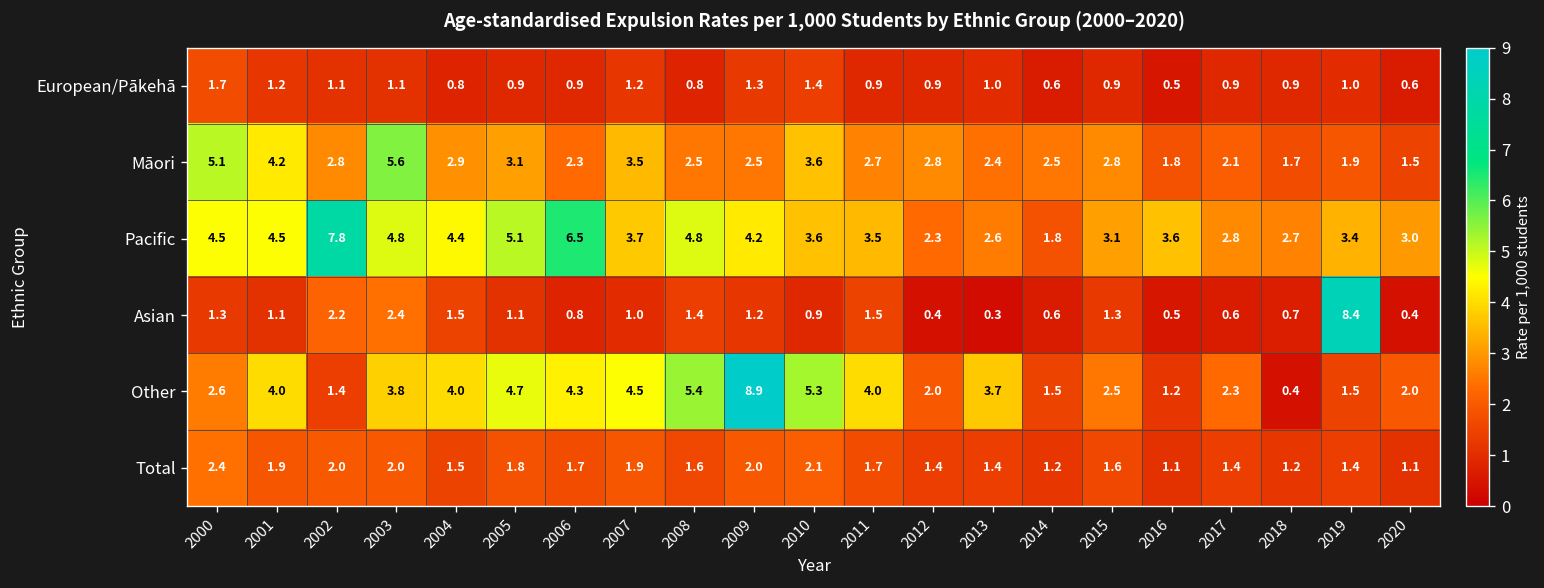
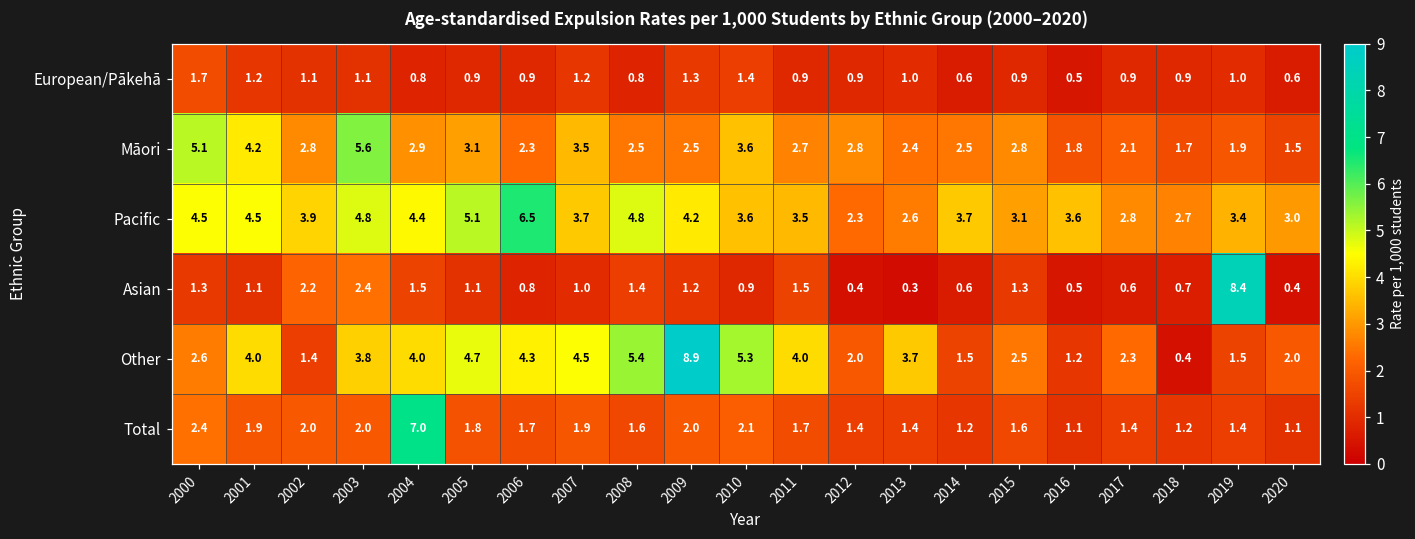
  {
    "European/Pākehā": {
      "2000": 1.7,
      "2001": 1.2,
      "2002": 1.1,
      "2003": 1.1,
      "2004": 0.8,
      "2005": 0.9,
      "2006": 0.9,
      "2007": 1.2,
      "2008": 0.8,
      "2009": 1.3,
      "2010": 1.4,
      "2011": 0.9,
      "2012": 0.9,
      "2013": 1.0,
      "2014": 0.6,
      "2015": 0.9,
      "2016": 0.5,
      "2017": 0.9,
      "2018": 0.9,
      "2019": 1.0,
      "2020": 0.6
    },
    "Māori": {
      "2000": 5.1,
      "2001": 4.2,
      "2002": 2.8,
      "2003": 5.6,
      "2004": 2.9,
      "2005": 3.1,
      "2006": 2.3,
      "2007": 3.5,
      "2008": 2.5,
      "2009": 2.5,
      "2010": 3.6,
      "2011": 2.7,
      "2012": 2.8,
      "2013": 2.4,
      "2014": 2.5,
      "2015": 2.8,
      "2016": 1.8,
      "2017": 2.1,
      "2018": 1.7,
      "2019": 1.9,
      "2020": 1.5
    },
    "Pacific": {
      "2000": 4.5,
      "2001": 4.5,
-     "2002": 7.8,
+     "2002": 3.9,
      "2003": 4.8,
      "2004": 4.4,
      "2005": 5.1,
      "2006": 6.5,
      "2007": 3.7,
      "2008": 4.8,
      "2009": 4.2,
      "2010": 3.6,
      "2011": 3.5,
      "2012": 2.3,
      "2013": 2.6,
-     "2014": 1.8,
+     "2014": 3.7,
      "2015": 3.1,
      "2016": 3.6,
      "2017": 2.8,
      "2018": 2.7,
      "2019": 3.4,
      "2020": 3.0
    },
    "Asian": {
      "2000": 1.3,
      "2001": 1.1,
      "2002": 2.2,
      "2003": 2.4,
      "2004": 1.5,
      "2005": 1.1,
      "2006": 0.8,
      "2007": 1.0,
      "2008": 1.4,
      "2009": 1.2,
      "2010": 0.9,
      "2011": 1.5,
      "2012": 0.4,
      "2013": 0.3,
      "2014": 0.6,
      "2015": 1.3,
      "2016": 0.5,
      "2017": 0.6,
      "2018": 0.7,
      "2019": 8.4,
      "2020": 0.4
    },
    "Other": {
      "2000": 2.6,
      "2001": 4.0,
      "2002": 1.4,
      "2003": 3.8,
      "2004": 4.0,
      "2005": 4.7,
      "2006": 4.3,
      "2007": 4.5,
      "2008": 5.4,
      "2009": 8.9,
      "2010": 5.3,
      "2011": 4.0,
      "2012": 2.0,
      "2013": 3.7,
      "2014": 1.5,
      "2015": 2.5,
      "2016": 1.2,
      "2017": 2.3,
      "2018": 0.4,
      "2019": 1.5,
      "2020": 2.0
    },
    "Total": {
      "2000": 2.4,
      "2001": 1.9,
      "2002": 2.0,
      "2003": 2.0,
-     "2004": 1.5,
+     "2004": 7.0,
      "2005": 1.8,
      "2006": 1.7,
      "2007": 1.9,
      "2008": 1.6,
      "2009": 2.0,
      "2010": 2.1,
      "2011": 1.7,
      "2012": 1.4,
      "2013": 1.4,
      "2014": 1.2,
      "2015": 1.6,
      "2016": 1.1,
      "2017": 1.4,
      "2018": 1.2,
      "2019": 1.4,
      "2020": 1.1
    }
  }
